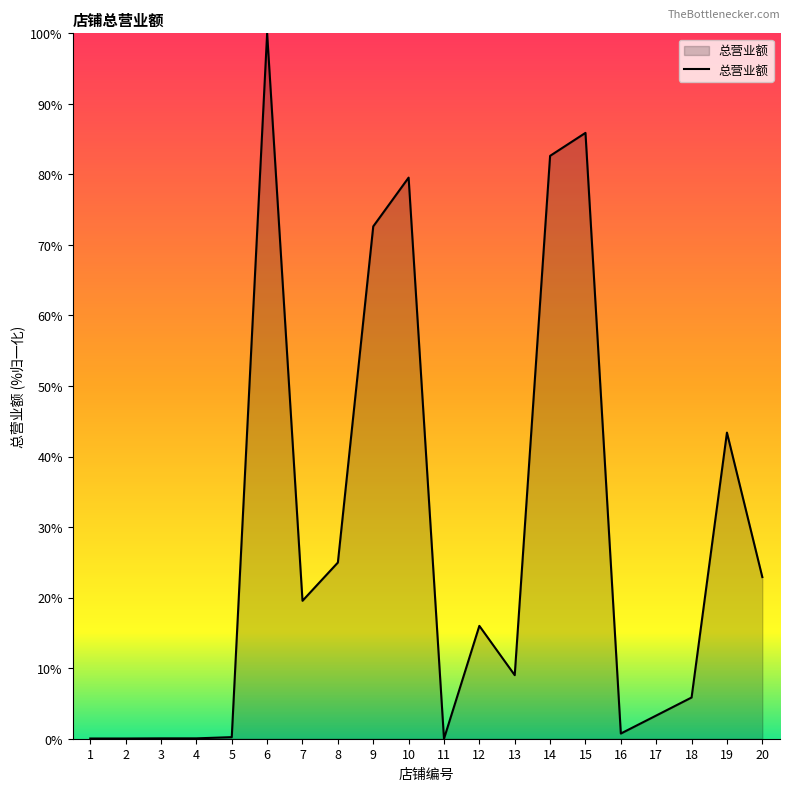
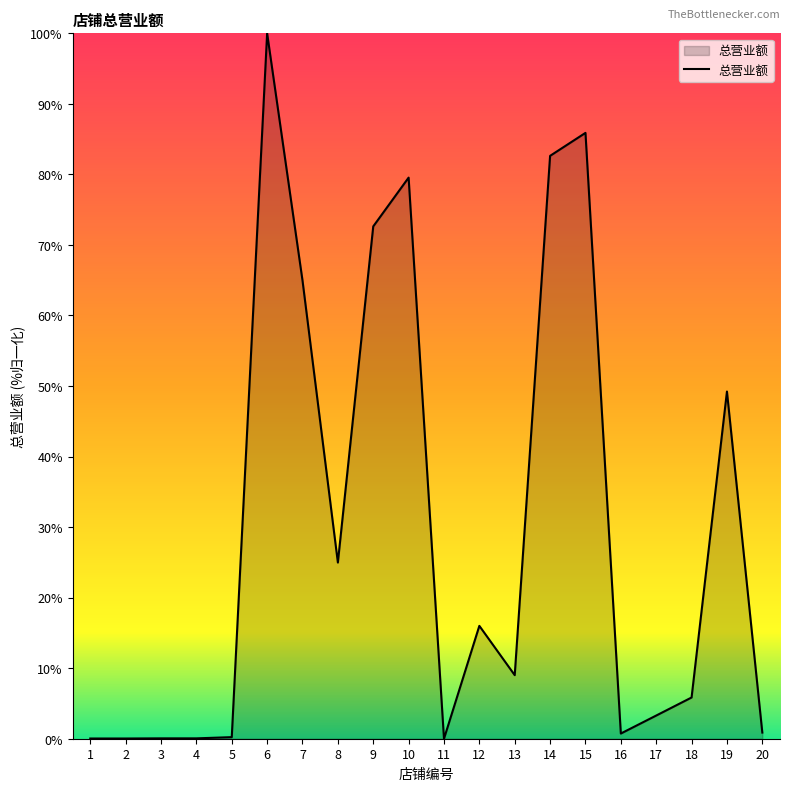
  {
    "1": "0%",
    "2": "0%",
    "3": "0%",
    "4": "0%",
    "5": "0%",
    "6": "100%",
-   "7": "20%",
+   "7": "65%",
    "8": "25%",
    "9": "73%",
    "10": "80%",
    "11": "0%",
    "12": "16%",
    "13": "9%",
    "14": "83%",
    "15": "86%",
    "16": "1%",
    "17": "3%",
    "18": "6%",
-   "19": "43%",
-   "20": "23%"
+   "19": "49%",
+   "20": "1%"
  }
